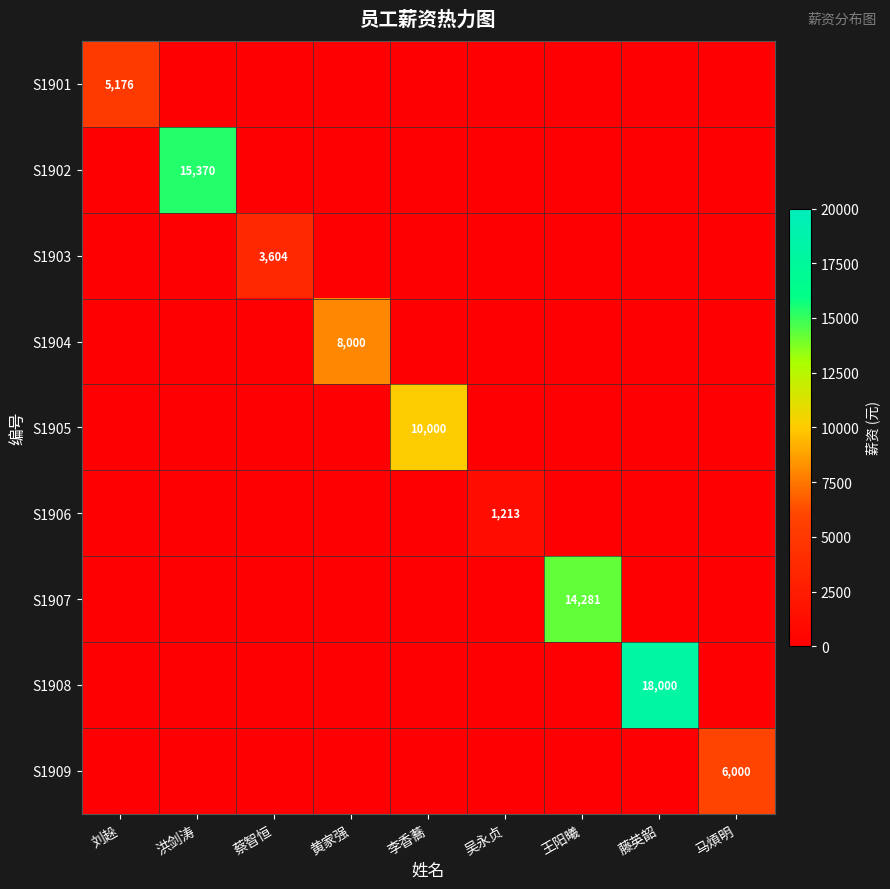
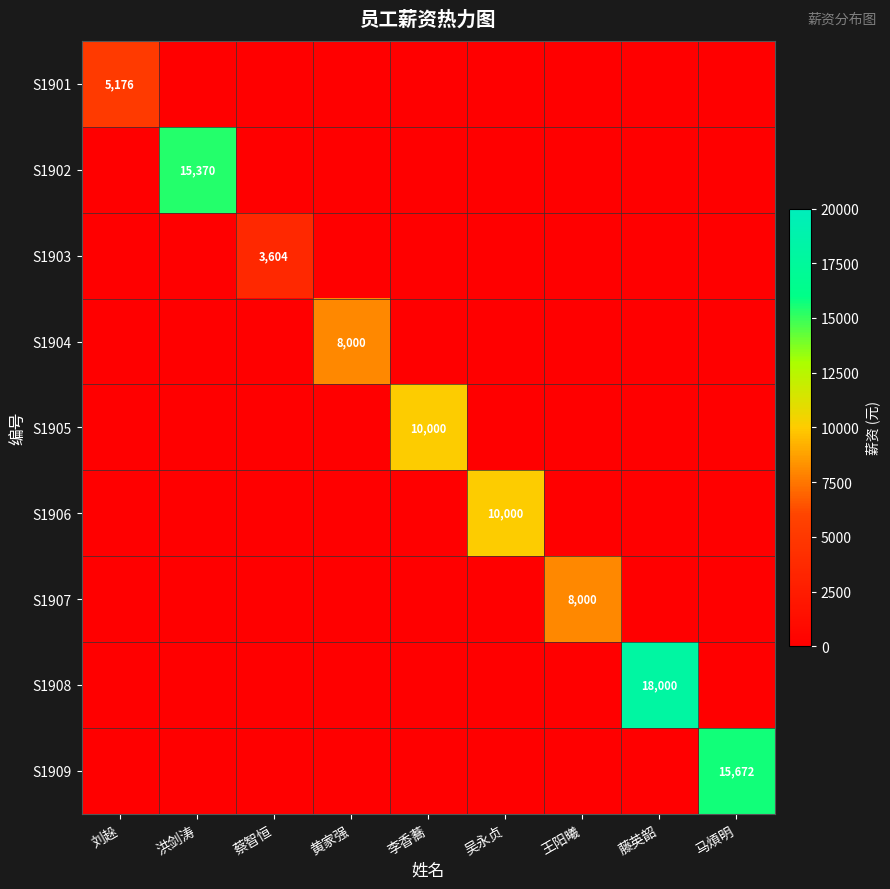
  {
    "S1901": {
      "刘趓": "5,176"
    },
    "S1902": {
      "洪剑涛": "15,370"
    },
    "S1903": {
      "蔡智恒": "3,604"
    },
    "S1904": {
      "黄家强": "8,000"
    },
    "S1905": {
      "李香蕎": "10,000"
    },
    "S1906": {
-     "吴永贞": "1,213"
+     "吴永贞": "10,000"
    },
    "S1907": {
-     "王阳曦": "14,281"
+     "王阳曦": "8,000"
    },
    "S1908": {
      "藤英韶": "18,000"
    },
    "S1909": {
-     "马煩明": "6,000"
+     "马煩明": "15,672"
    }
  }
